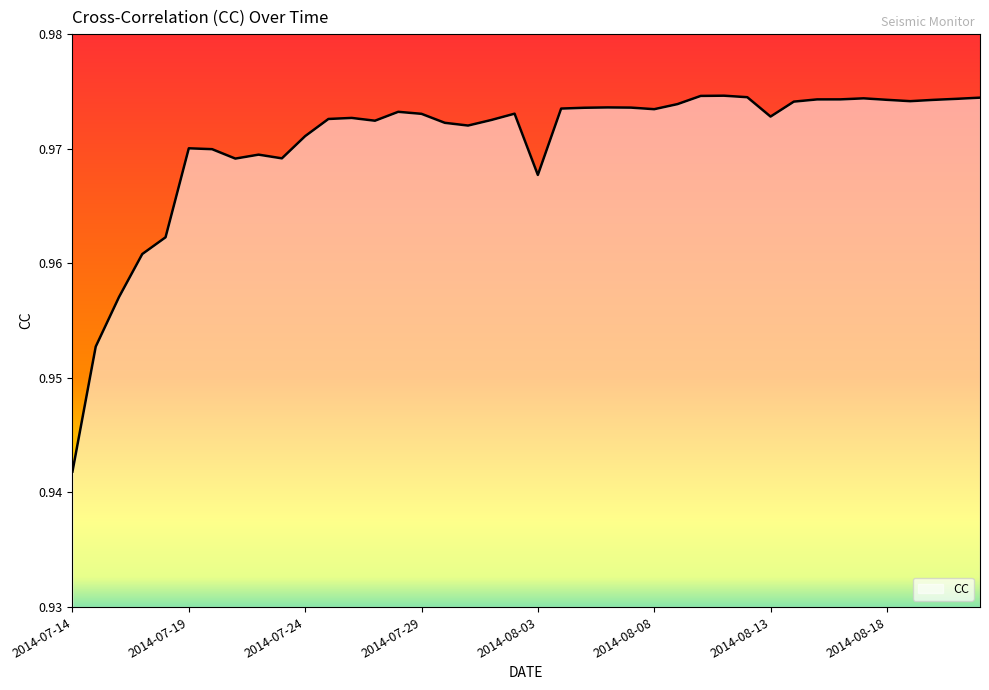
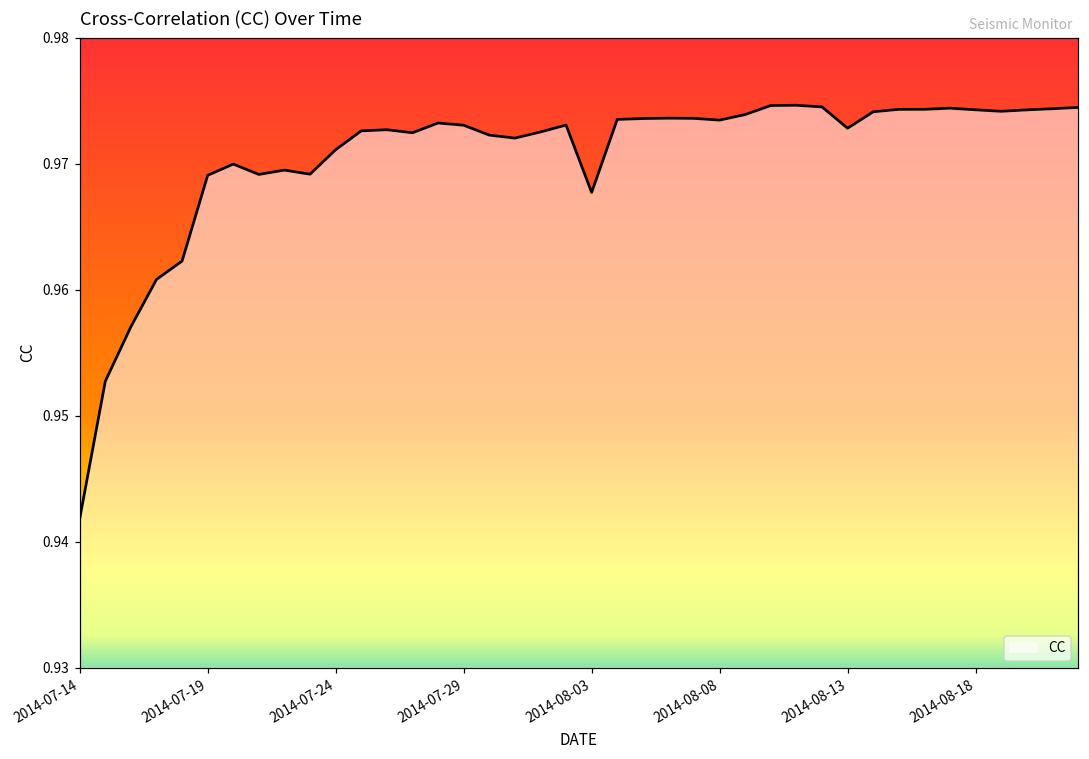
  {
    "2014-07-14": 0.9418,
-   "2014-07-19": 0.9700,
+   "2014-07-19": 0.9691,
    "2014-07-24": 0.9711,
    "2014-07-29": 0.9730,
    "2014-08-03": 0.9677,
    "2014-08-08": 0.9734,
    "2014-08-13": 0.9728,
    "2014-08-18": 0.9743
  }
